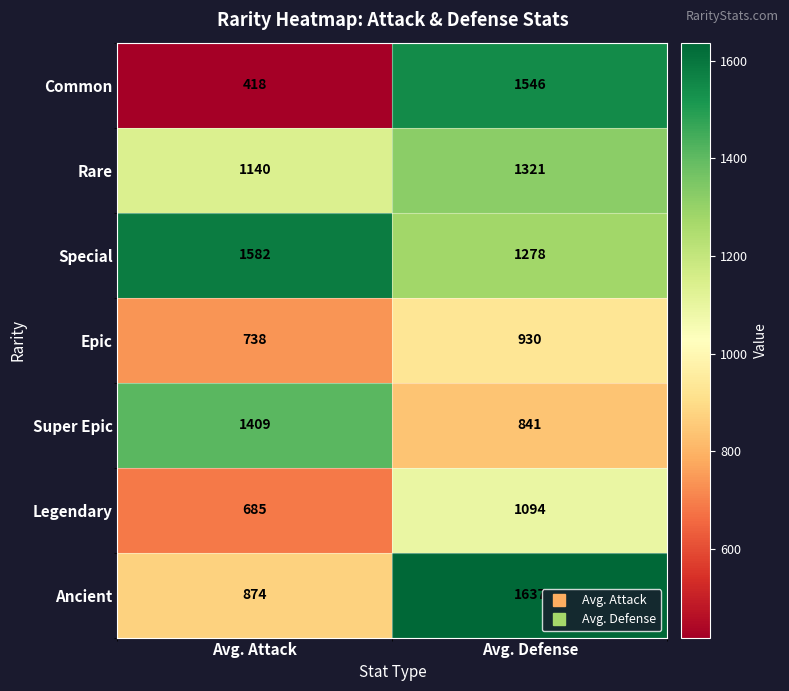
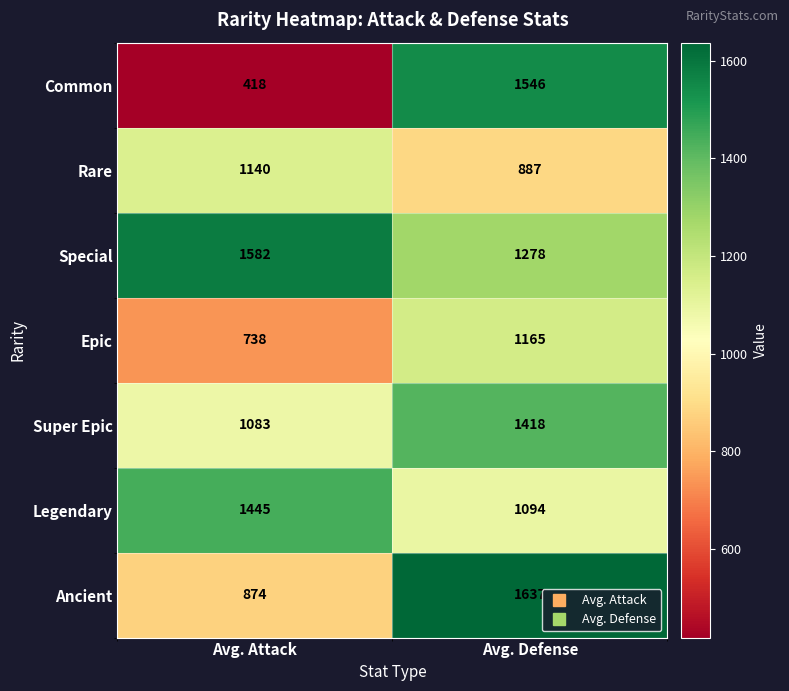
  {
    "Common": {
      "Avg. Attack": 418,
      "Avg. Defense": 1546
    },
    "Rare": {
      "Avg. Attack": 1140,
-     "Avg. Defense": 1321
+     "Avg. Defense": 887
    },
    "Special": {
      "Avg. Attack": 1582,
      "Avg. Defense": 1278
    },
    "Epic": {
      "Avg. Attack": 738,
-     "Avg. Defense": 930
+     "Avg. Defense": 1165
    },
    "Super Epic": {
-     "Avg. Attack": 1409,
-     "Avg. Defense": 841
+     "Avg. Attack": 1083,
+     "Avg. Defense": 1418
    },
    "Legendary": {
-     "Avg. Attack": 685,
+     "Avg. Attack": 1445,
      "Avg. Defense": 1094
    },
    "Ancient": {
      "Avg. Attack": 874
    }
  }
